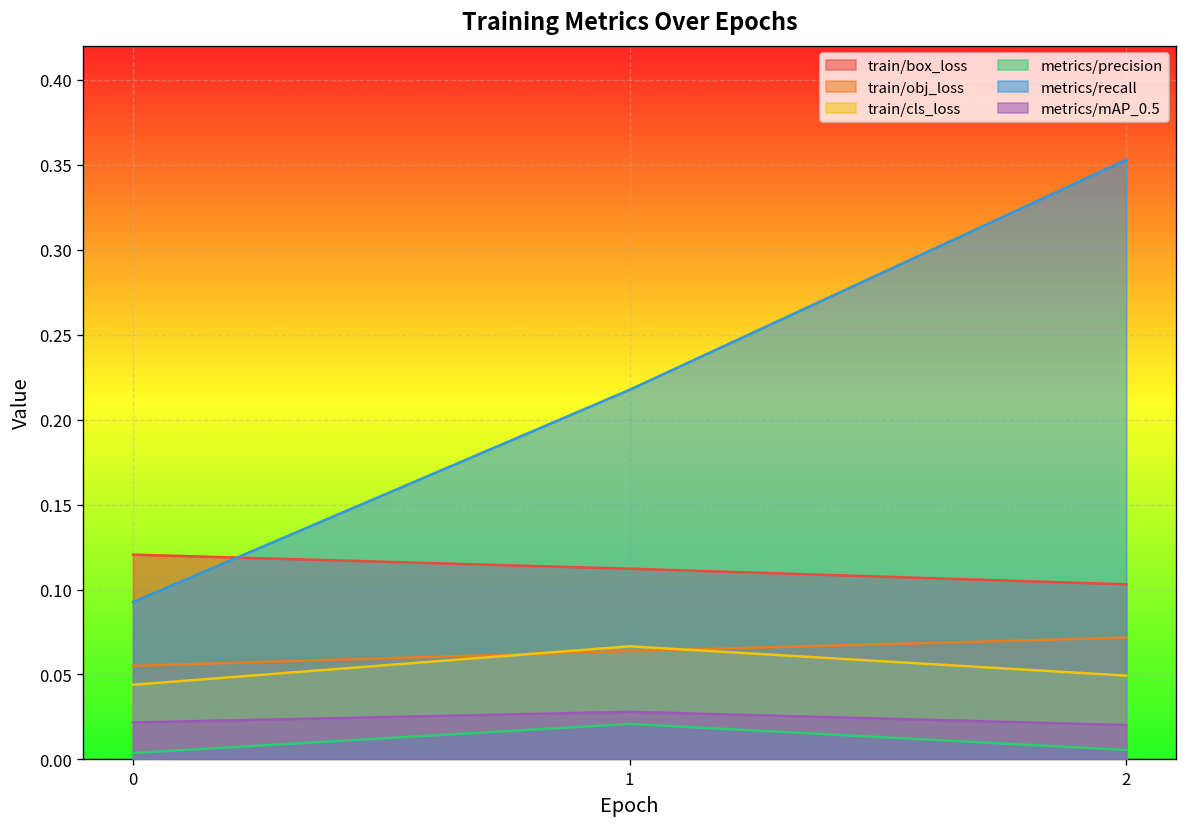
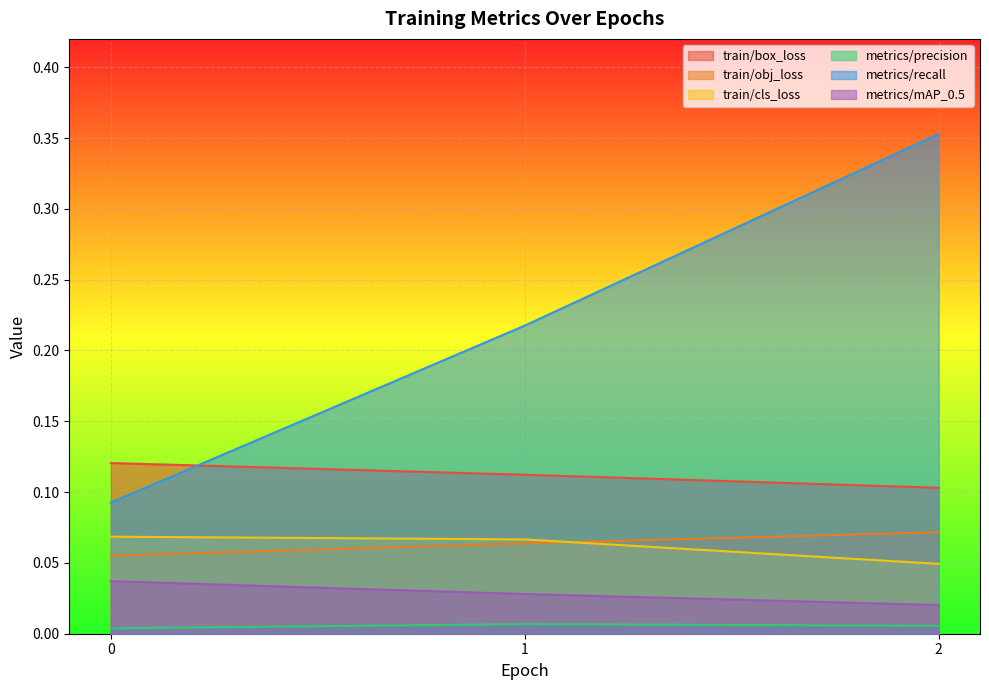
  {
    "train/cls_loss": {
-     "0": 0.044,
+     "0": 0.069,
      "1": 0.067,
      "2": 0.049
    },
    "metrics/precision": {
      "0": 0.004,
-     "1": 0.021,
+     "1": 0.007,
      "2": 0.006
    },
    "metrics/recall": {
      "0": 0.093,
      "1": 0.218,
      "2": 0.353
    },
    "metrics/mAP_0.5": {
-     "0": 0.022,
+     "0": 0.037,
      "1": 0.028,
      "2": 0.020
    }
  }
